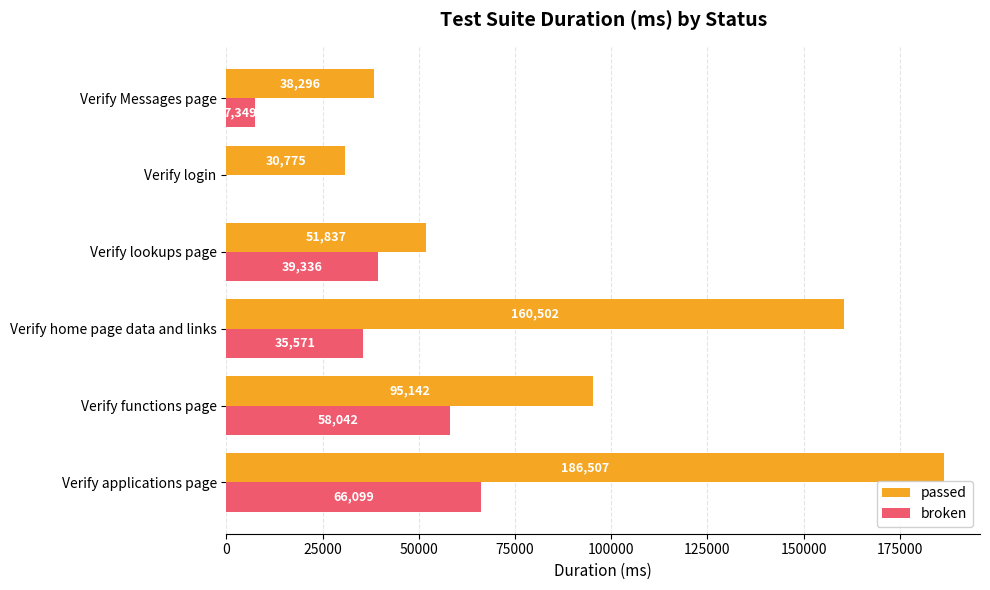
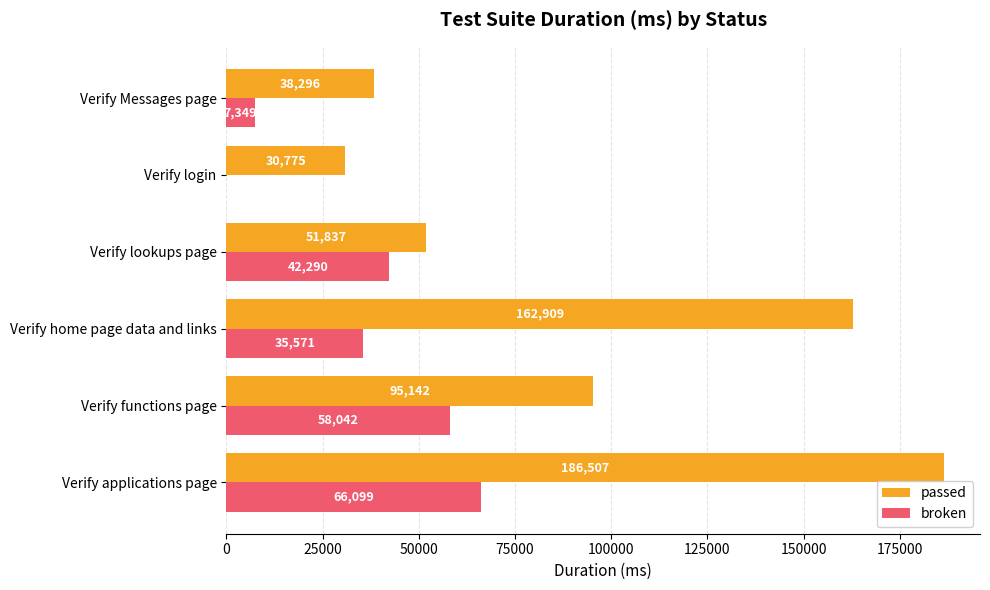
  {
    "passed": {
      "Verify Messages page": "38,296",
      "Verify login": "30,775",
      "Verify lookups page": "51,837",
-     "Verify home page data and links": "160,502",
+     "Verify home page data and links": "162,909",
      "Verify functions page": "95,142",
      "Verify applications page": "186,507"
    },
    "broken": {
      "Verify Messages page": "7,349",
-     "Verify lookups page": "39,336",
+     "Verify lookups page": "42,290",
      "Verify home page data and links": "35,571",
      "Verify functions page": "58,042",
      "Verify applications page": "66,099"
    }
  }
